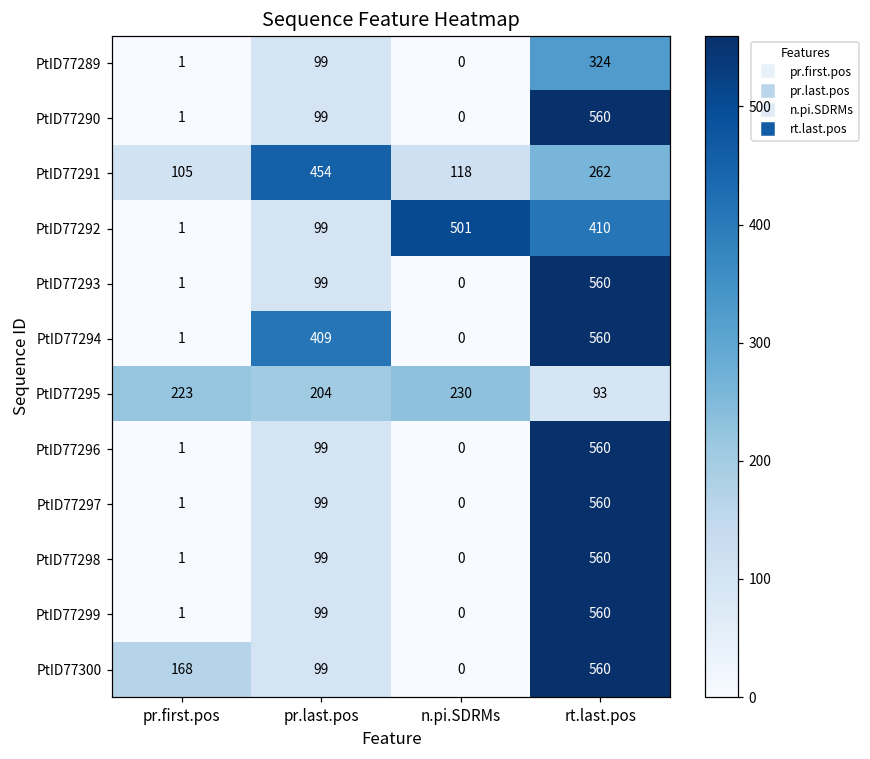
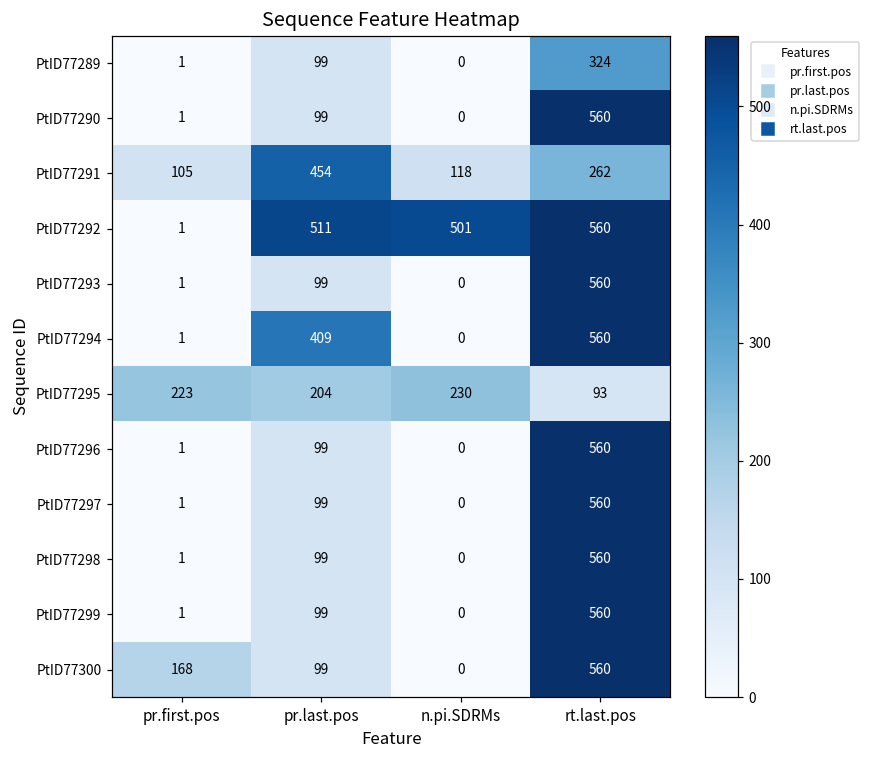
  {
    "PtID77289": {
      "pr.first.pos": 1,
      "pr.last.pos": 99,
      "n.pi.SDRMs": 0,
      "rt.last.pos": 324
    },
    "PtID77290": {
      "pr.first.pos": 1,
      "pr.last.pos": 99,
      "n.pi.SDRMs": 0,
      "rt.last.pos": 560
    },
    "PtID77291": {
      "pr.first.pos": 105,
      "pr.last.pos": 454,
      "n.pi.SDRMs": 118,
      "rt.last.pos": 262
    },
    "PtID77292": {
      "pr.first.pos": 1,
-     "pr.last.pos": 99,
+     "pr.last.pos": 511,
      "n.pi.SDRMs": 501,
-     "rt.last.pos": 410
+     "rt.last.pos": 560
    },
    "PtID77293": {
      "pr.first.pos": 1,
      "pr.last.pos": 99,
      "n.pi.SDRMs": 0,
      "rt.last.pos": 560
    },
    "PtID77294": {
      "pr.first.pos": 1,
      "pr.last.pos": 409,
      "n.pi.SDRMs": 0,
      "rt.last.pos": 560
    },
    "PtID77295": {
      "pr.first.pos": 223,
      "pr.last.pos": 204,
      "n.pi.SDRMs": 230,
      "rt.last.pos": 93
    },
    "PtID77296": {
      "pr.first.pos": 1,
      "pr.last.pos": 99,
      "n.pi.SDRMs": 0,
      "rt.last.pos": 560
    },
    "PtID77297": {
      "pr.first.pos": 1,
      "pr.last.pos": 99,
      "n.pi.SDRMs": 0,
      "rt.last.pos": 560
    },
    "PtID77298": {
      "pr.first.pos": 1,
      "pr.last.pos": 99,
      "n.pi.SDRMs": 0,
      "rt.last.pos": 560
    },
    "PtID77299": {
      "pr.first.pos": 1,
      "pr.last.pos": 99,
      "n.pi.SDRMs": 0,
      "rt.last.pos": 560
    },
    "PtID77300": {
      "pr.first.pos": 168,
      "pr.last.pos": 99,
      "n.pi.SDRMs": 0,
      "rt.last.pos": 560
    }
  }
